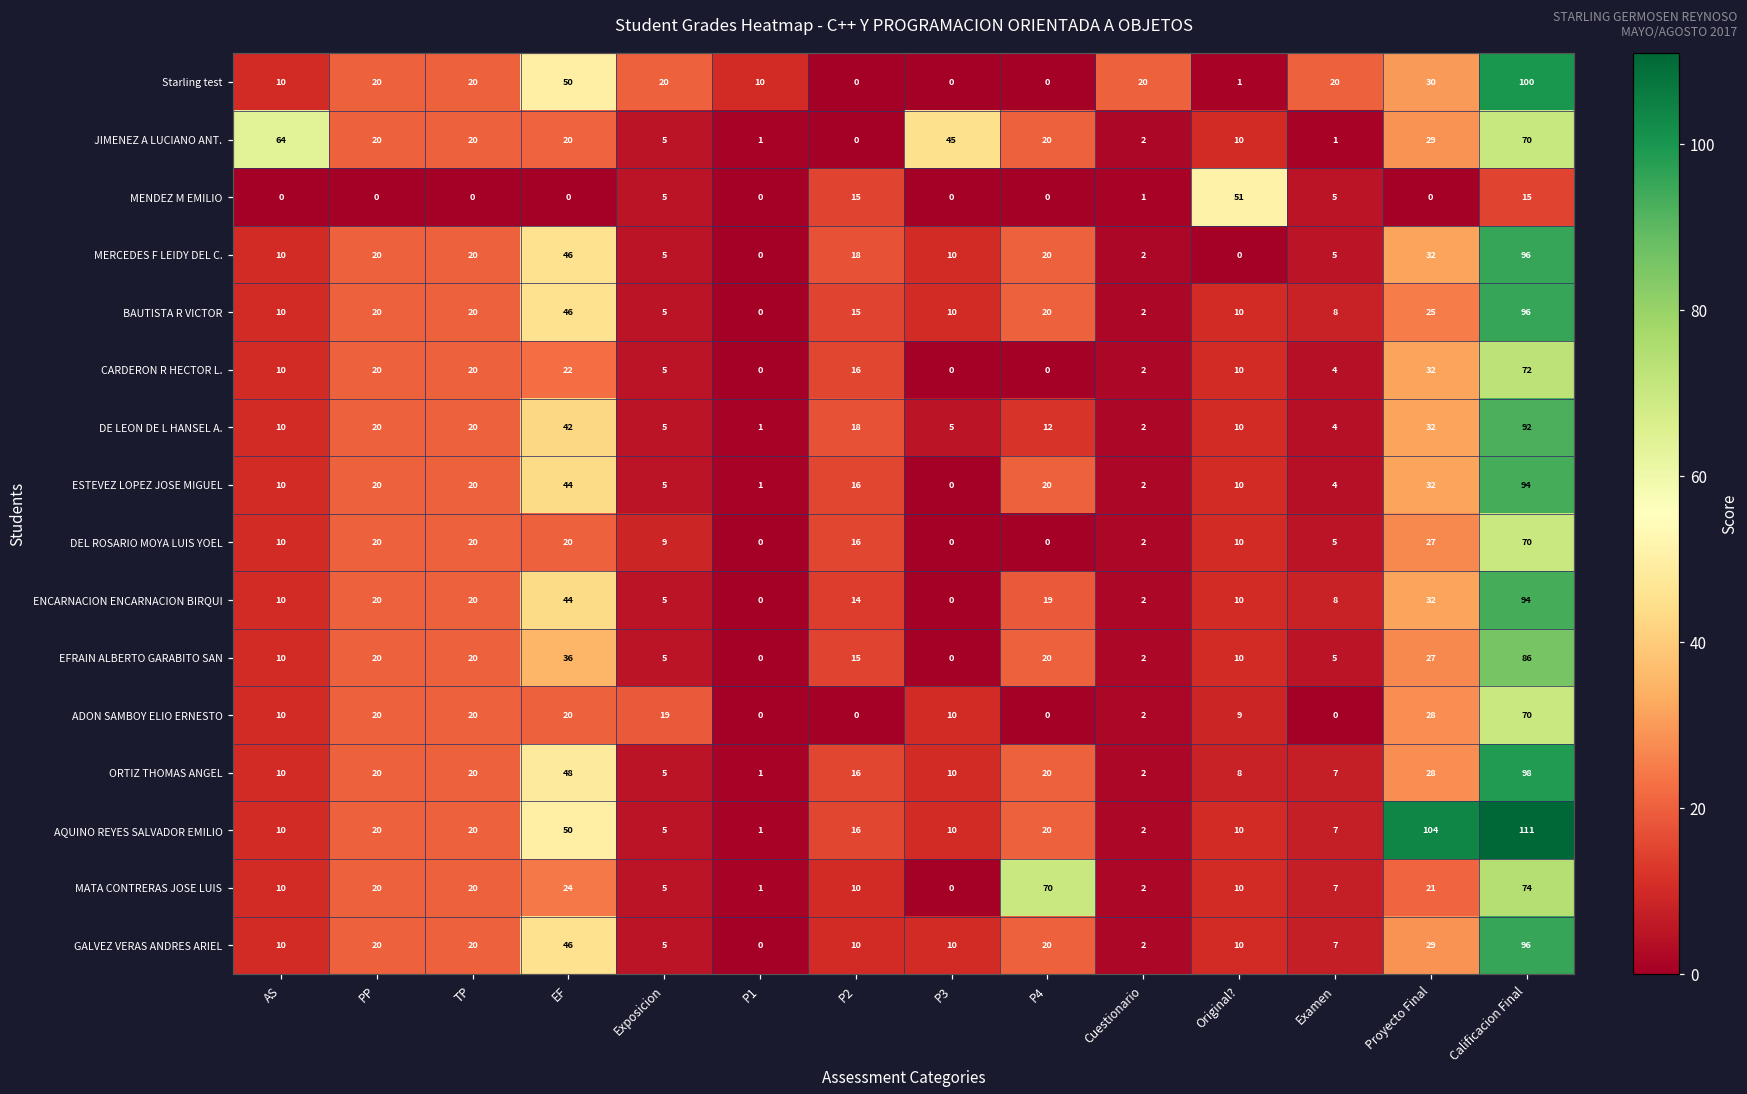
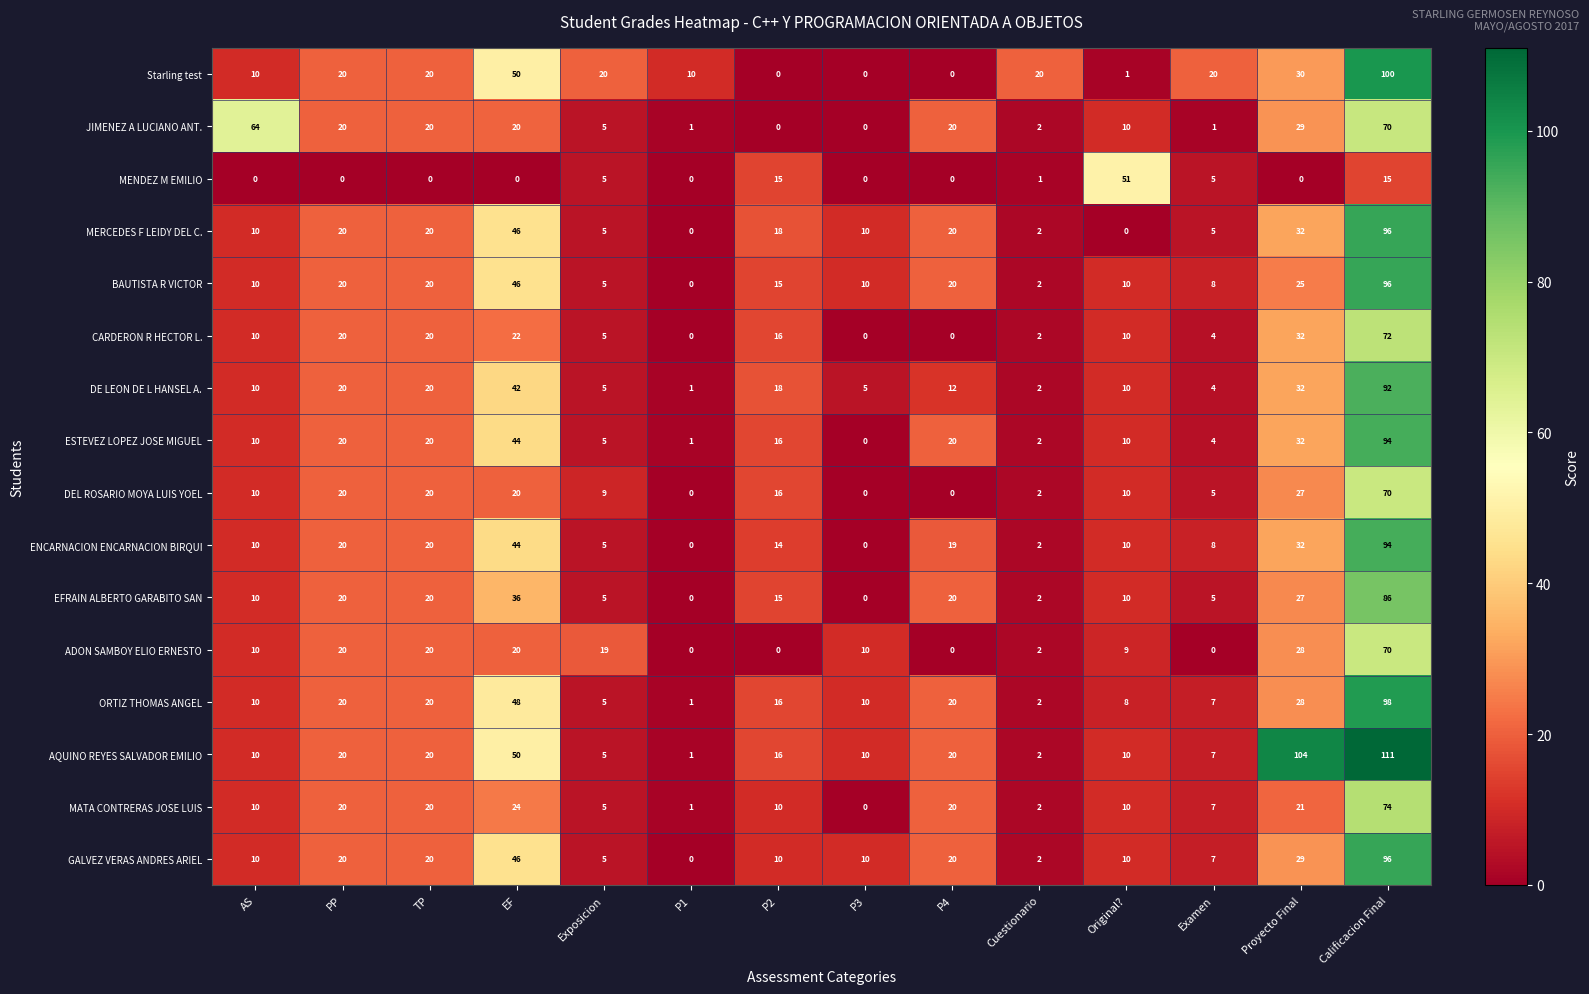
  {
    "JIMENEZ A LUCIANO ANT.": {
      "AS": 64,
      "PP": 20,
      "TP": 20,
      "EF": 20,
      "Exposicion": 5,
      "P1": 1,
      "P2": 0,
-     "P3": 45,
+     "P3": 0,
      "P4": 20,
      "Cuestionario": 2,
      "Original?": 10,
      "Examen": 1,
      "Proyecto Final": 29,
      "Calificacion Final": 70
    },
    "MATA CONTRERAS JOSE LUIS": {
      "AS": 10,
      "PP": 20,
      "TP": 20,
      "EF": 24,
      "Exposicion": 5,
      "P1": 1,
      "P2": 10,
      "P3": 0,
-     "P4": 70,
+     "P4": 20,
      "Cuestionario": 2,
      "Original?": 10,
      "Examen": 7,
      "Proyecto Final": 21,
      "Calificacion Final": 74
    }
  }
